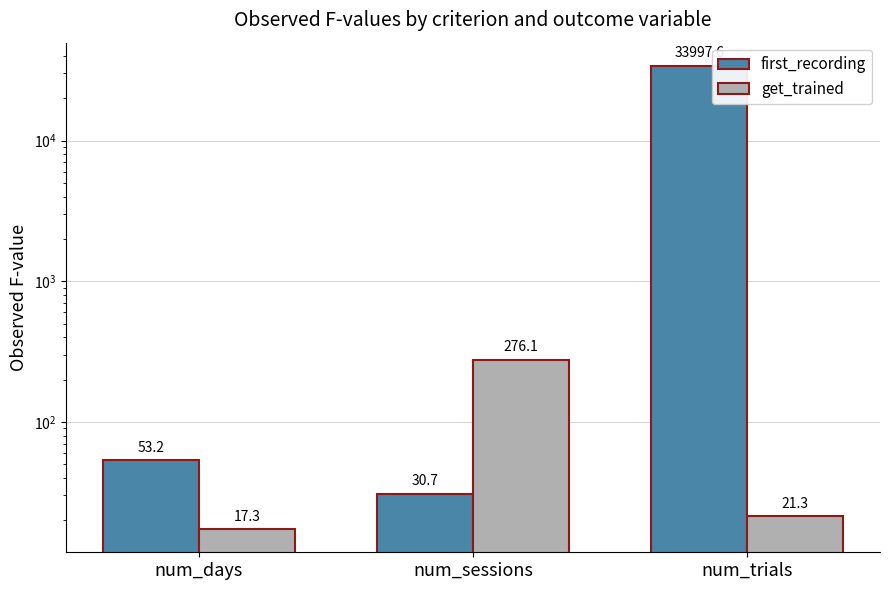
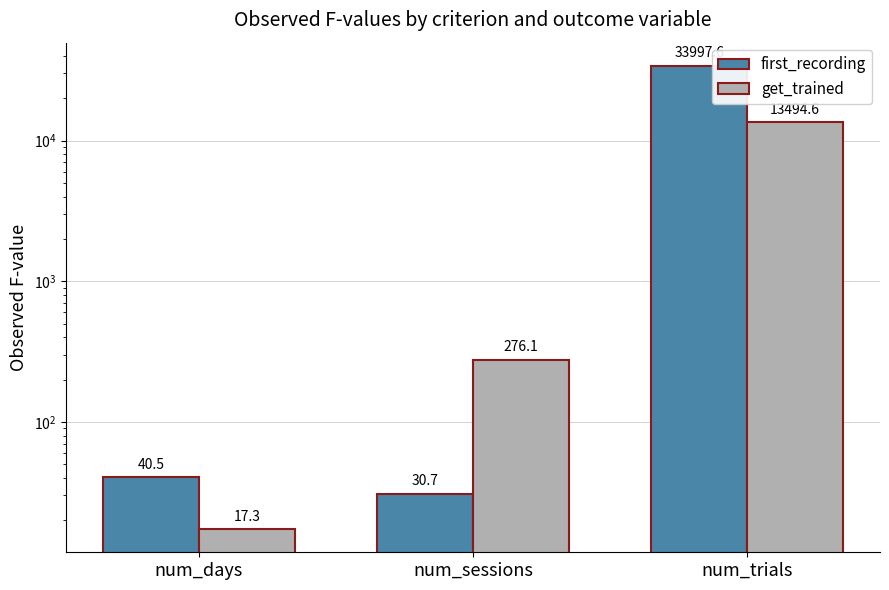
  {
    "first_recording": {
-     "num_days": 53.2,
+     "num_days": 40.5,
      "num_sessions": 30.7
    },
    "get_trained": {
-     "num_trials": 21
+     "num_trials": 13000
    }
  }
